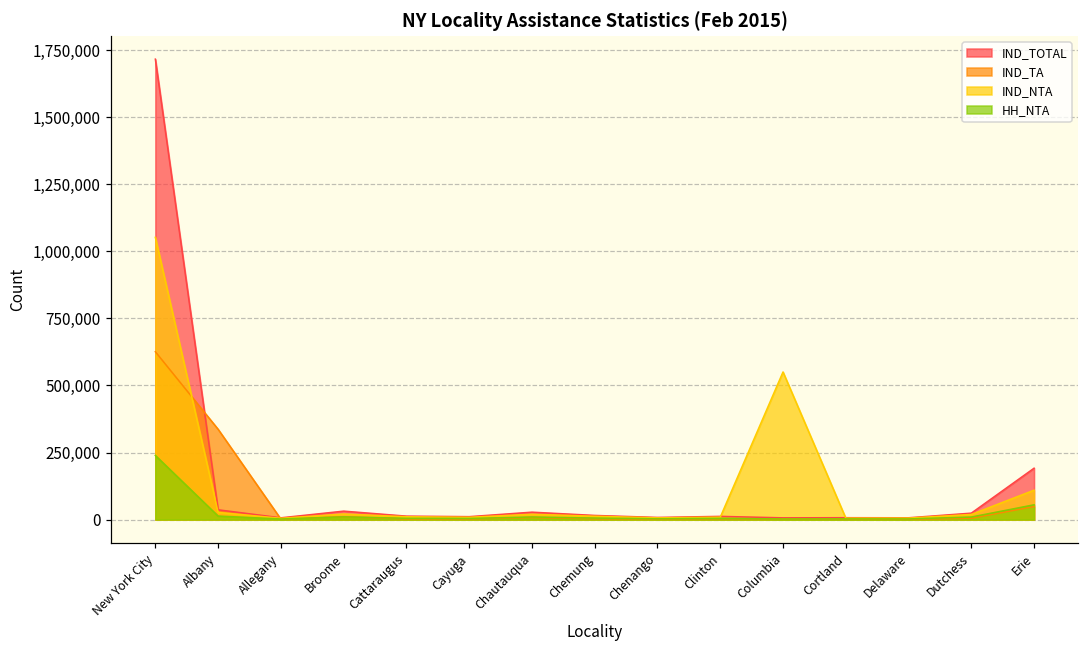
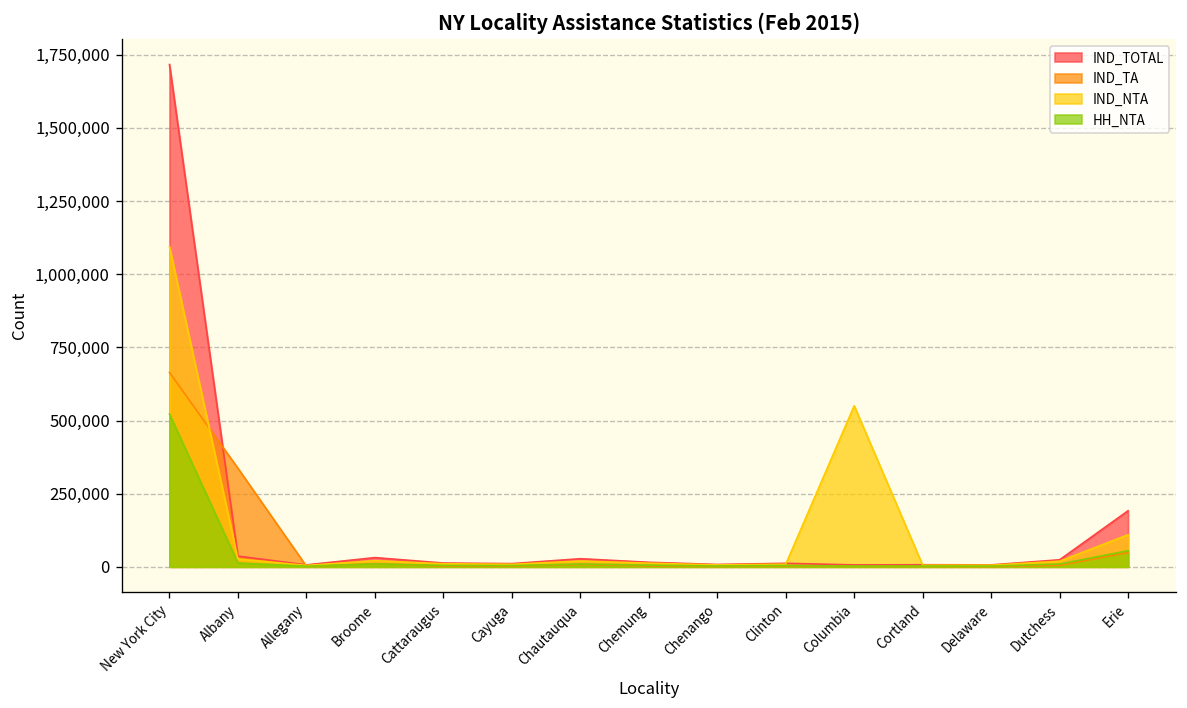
  {
    "IND_TOTAL": {
      "New York City": "1,720,000",
      "Broome": "30,000",
      "Erie": "190,000"
    },
    "IND_TA": {
-     "New York City": "630,000",
+     "New York City": "660,000",
      "Albany": "340,000"
    },
    "IND_NTA": {
-     "New York City": "1,050,000",
+     "New York City": "1,090,000",
      "Columbia": "550,000",
      "Erie": "110,000"
    },
    "HH_NTA": {
-     "New York City": "240,000",
+     "New York City": "520,000",
      "Albany": "10,000"
    }
  }
